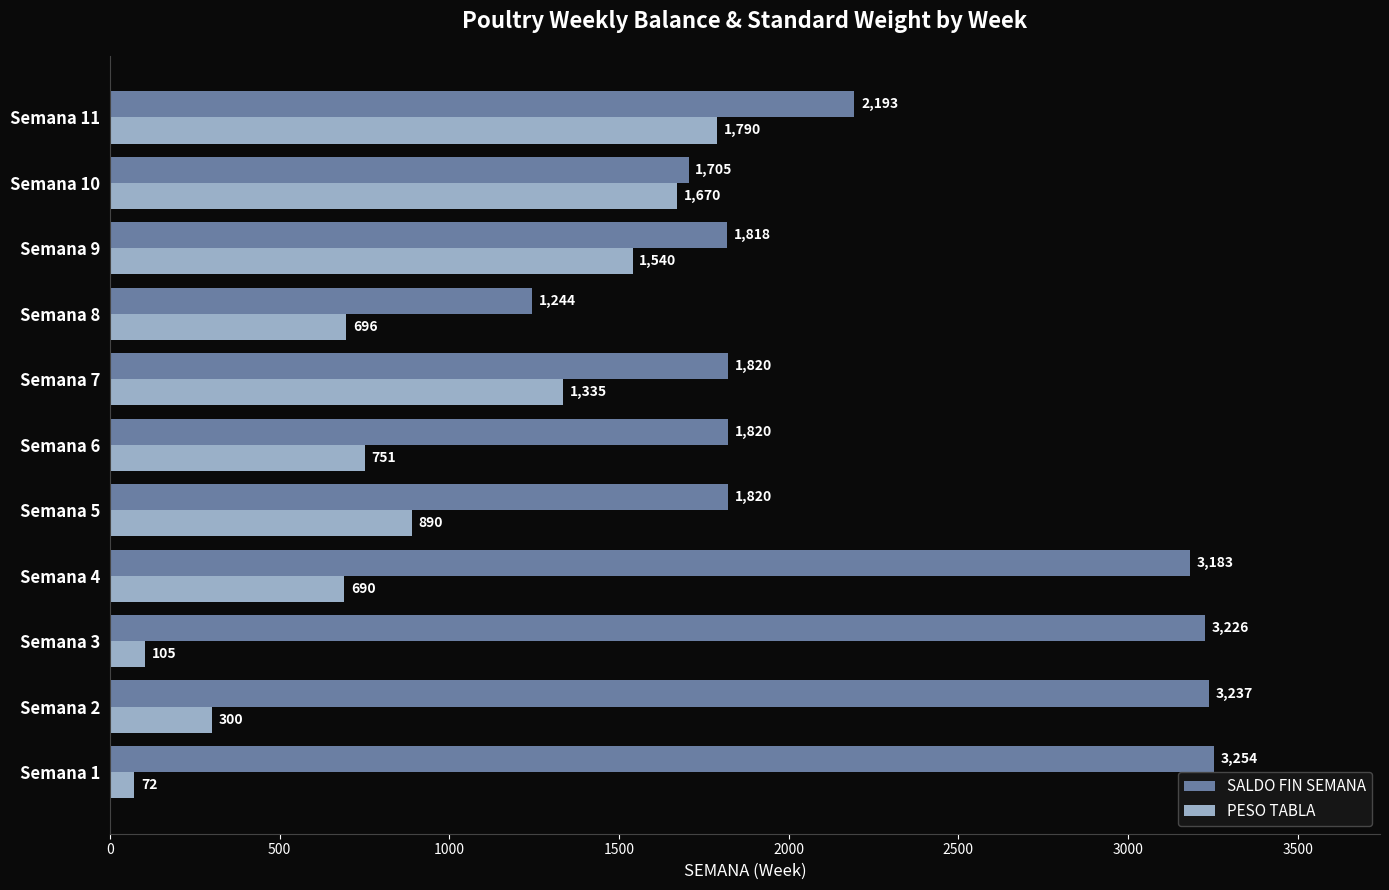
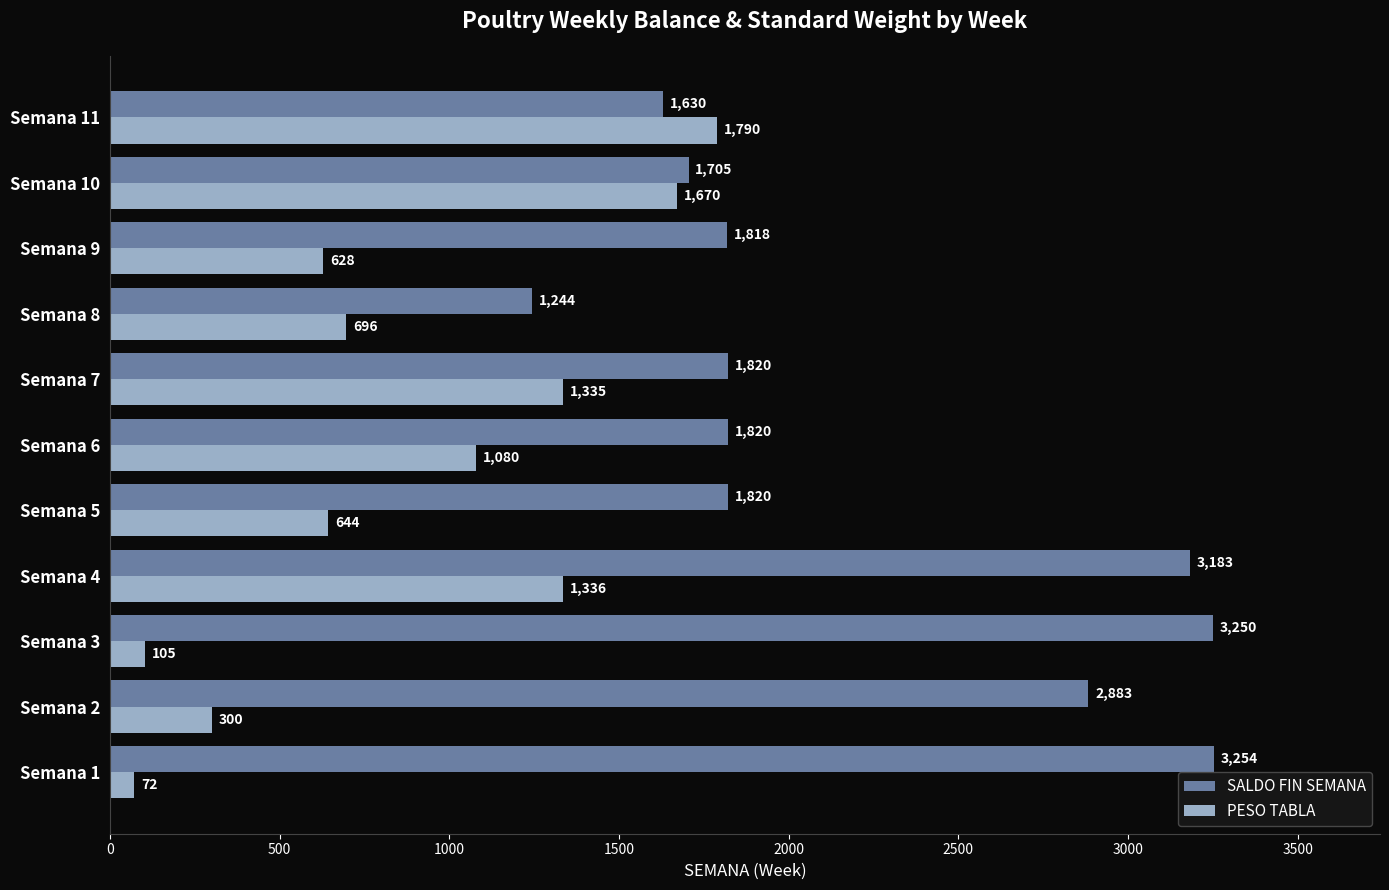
  {
    "SALDO FIN SEMANA": {
-     "Semana 11": "2,193",
+     "Semana 11": "1,630",
      "Semana 10": "1,705",
      "Semana 9": "1,818",
      "Semana 8": "1,244",
      "Semana 7": "1,820",
      "Semana 6": "1,820",
      "Semana 5": "1,820",
      "Semana 4": "3,183",
-     "Semana 3": "3,226",
-     "Semana 2": "3,237",
+     "Semana 3": "3,250",
+     "Semana 2": "2,883",
      "Semana 1": "3,254"
    },
    "PESO TABLA": {
      "Semana 11": "1,790",
      "Semana 10": "1,670",
-     "Semana 9": "1,540",
+     "Semana 9": "628",
      "Semana 8": "696",
      "Semana 7": "1,335",
-     "Semana 6": "751",
-     "Semana 5": "890",
-     "Semana 4": "690",
+     "Semana 6": "1,080",
+     "Semana 5": "644",
+     "Semana 4": "1,336",
      "Semana 3": "105",
      "Semana 2": "300",
      "Semana 1": "72"
    }
  }
